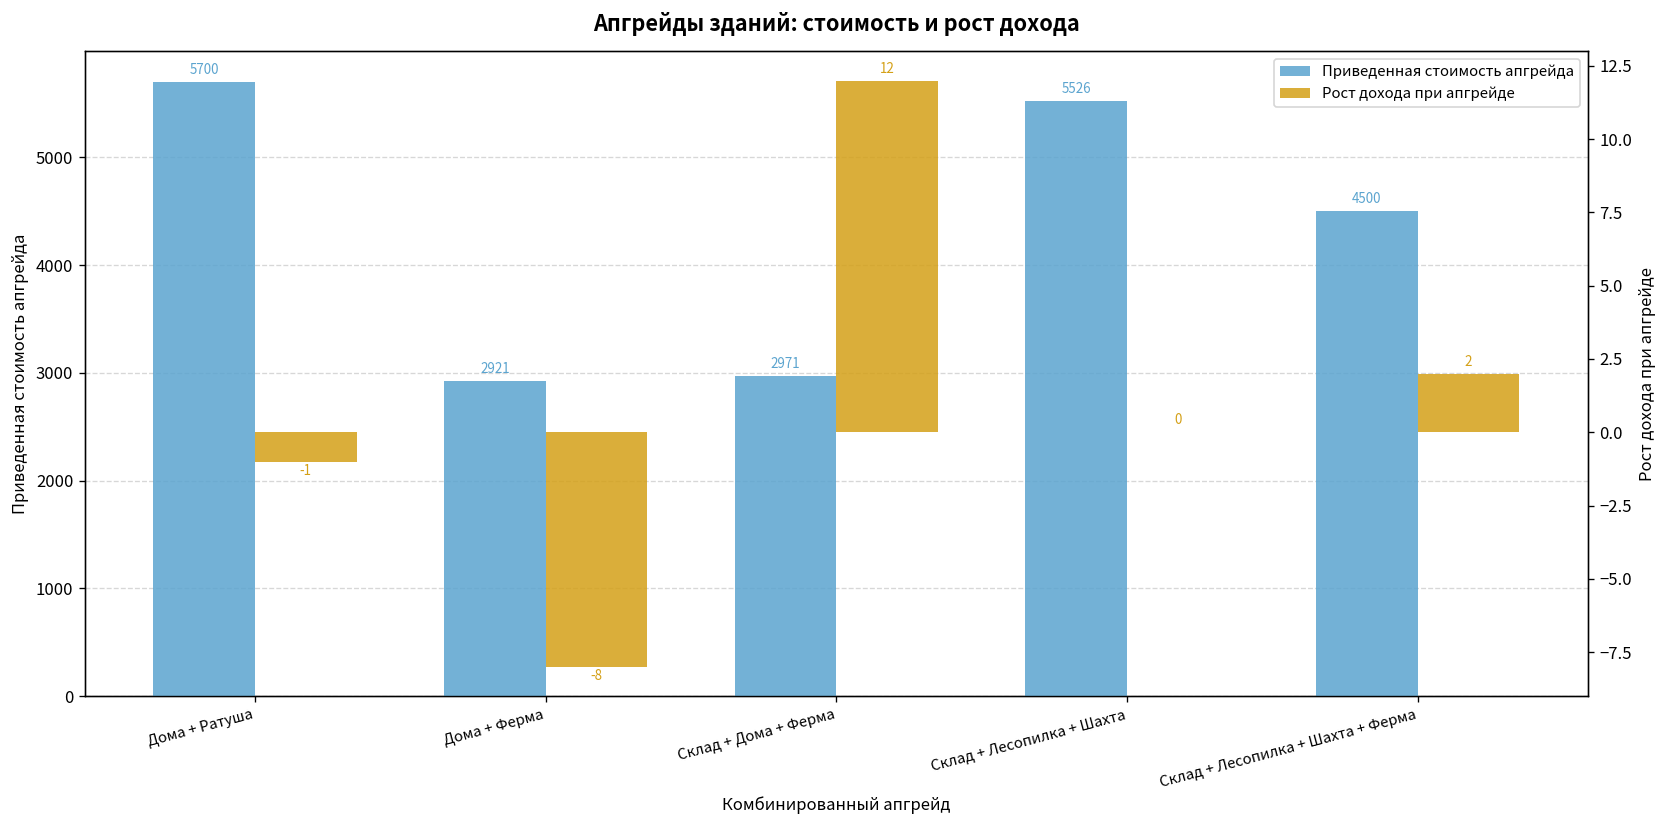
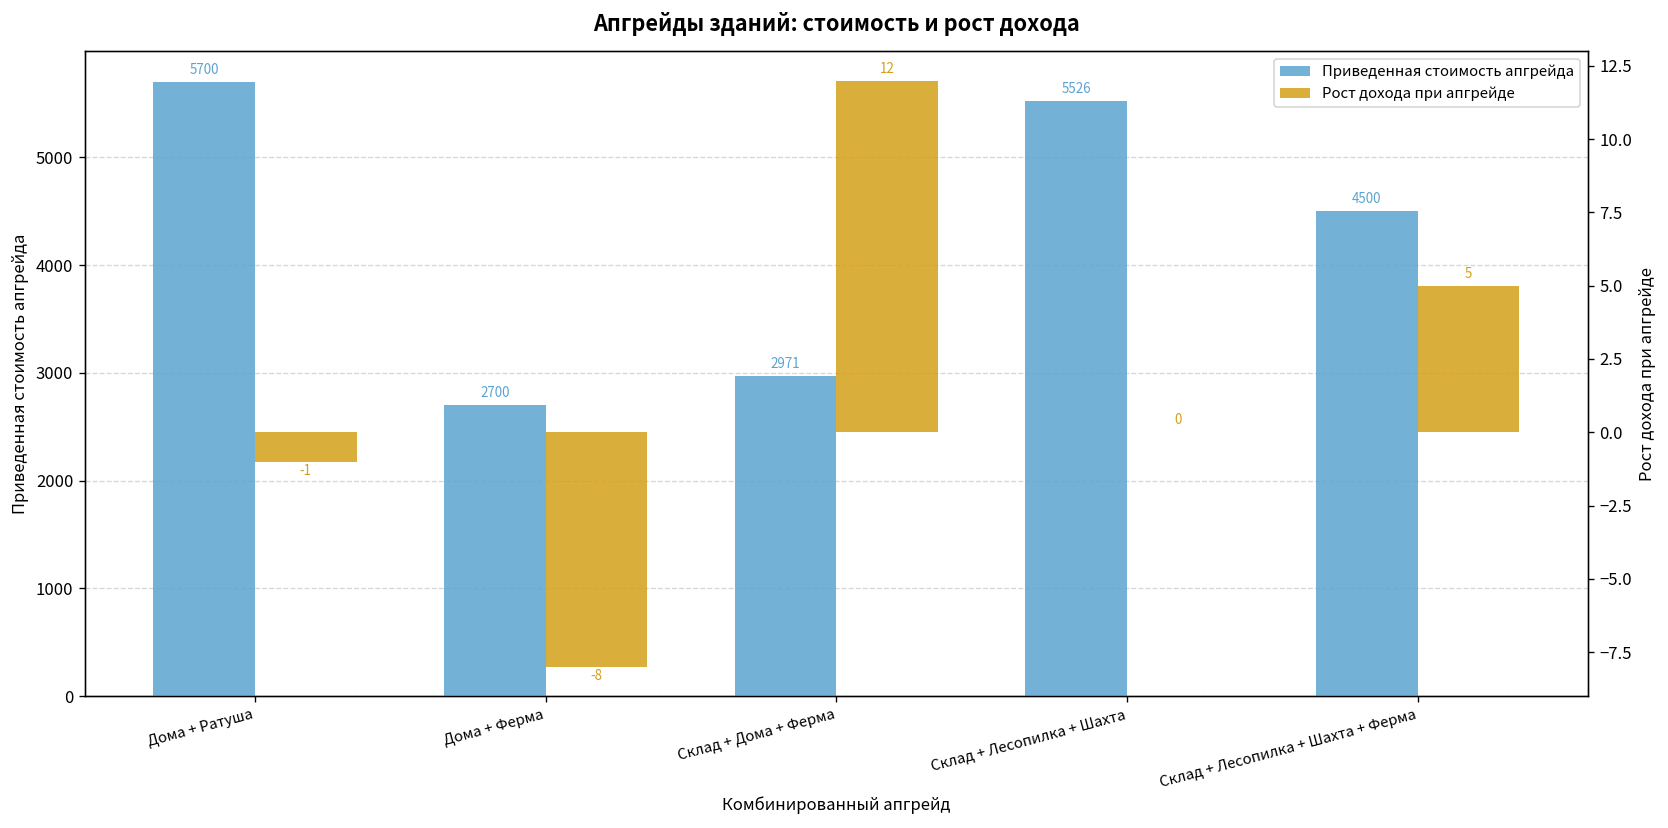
  {
    "Приведенная стоимость апгрейда": {
      "Дома + Ратуша": 5700,
-     "Дома + Ферма": 2921,
+     "Дома + Ферма": 2700,
      "Склад + Дома + Ферма": 2971,
      "Склад + Лесопилка + Шахта": 5526,
      "Склад + Лесопилка + Шахта + Ферма": 4500
    },
    "Рост дохода при апгрейде": {
      "Дома + Ратуша": -1,
      "Дома + Ферма": -8,
      "Склад + Дома + Ферма": 12,
      "Склад + Лесопилка + Шахта": 0,
-     "Склад + Лесопилка + Шахта + Ферма": 2
+     "Склад + Лесопилка + Шахта + Ферма": 5
    }
  }
